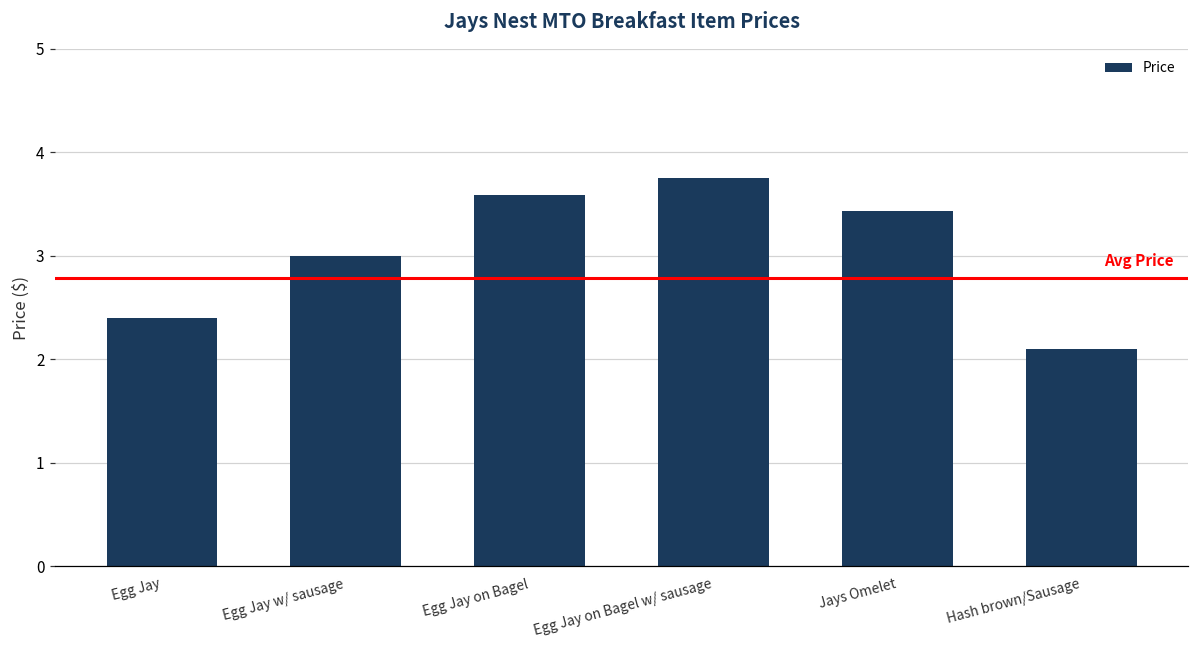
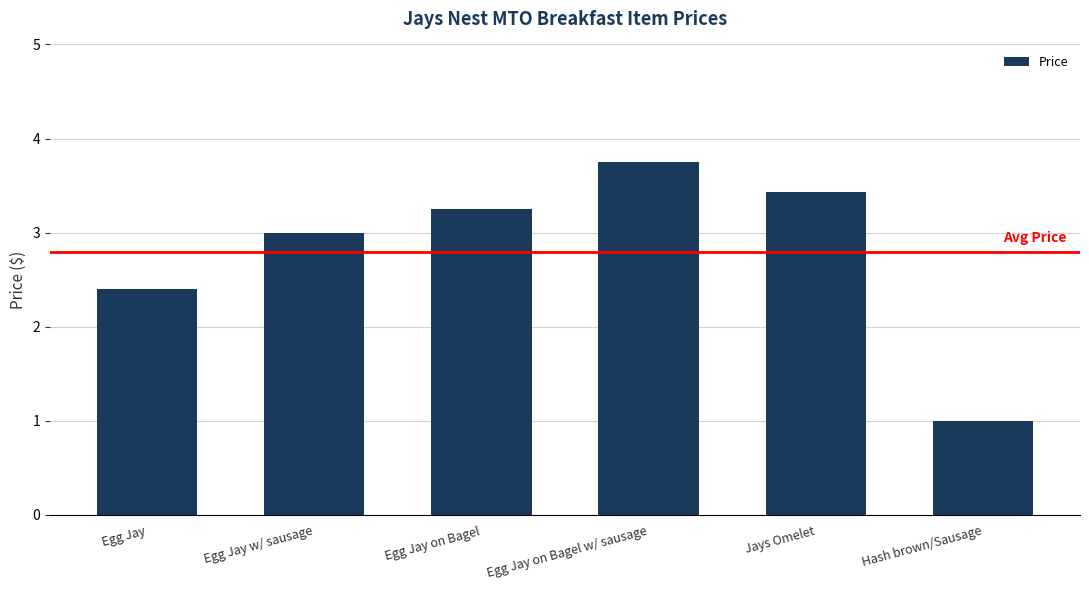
  {
    "Egg Jay": 2.4,
    "Egg Jay w/ sausage": 3.0,
-   "Egg Jay on Bagel": 3.6,
+   "Egg Jay on Bagel": 3.3,
    "Egg Jay on Bagel w/ sausage": 3.8,
    "Jays Omelet": 3.4,
-   "Hash brown/Sausage": 2.1
+   "Hash brown/Sausage": 1.0
  }
